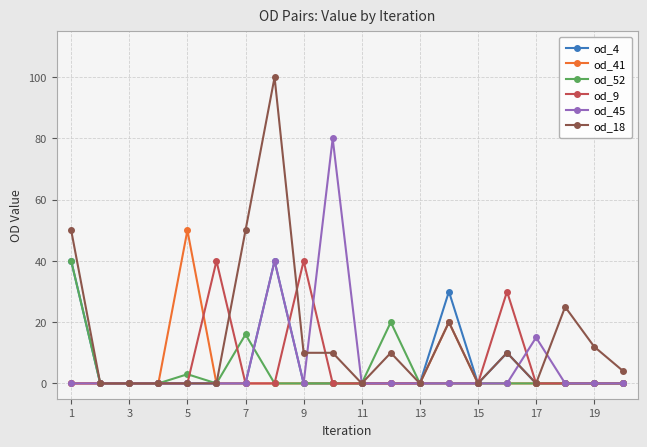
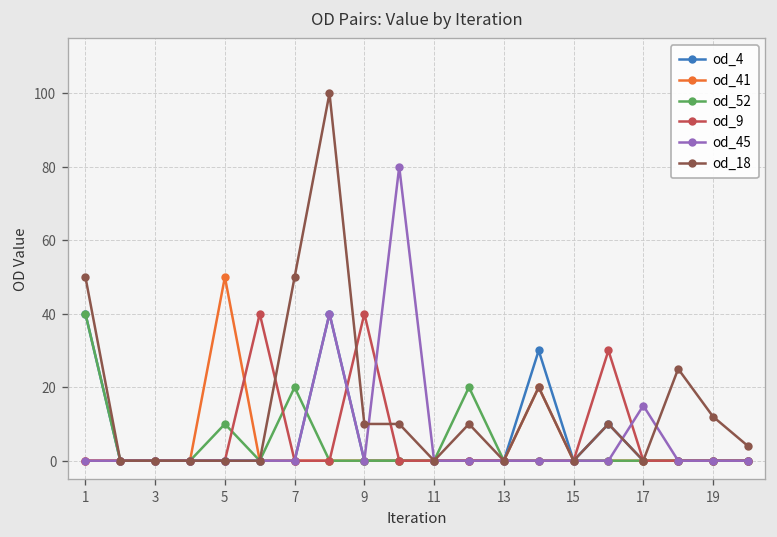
  {
    "od_41": {
      "5": 50
    },
    "od_52": {
-     "5": 3,
-     "7": 16
+     "5": 10,
+     "7": 20
    },
    "od_45": {
      "17": 15
    }
  }
